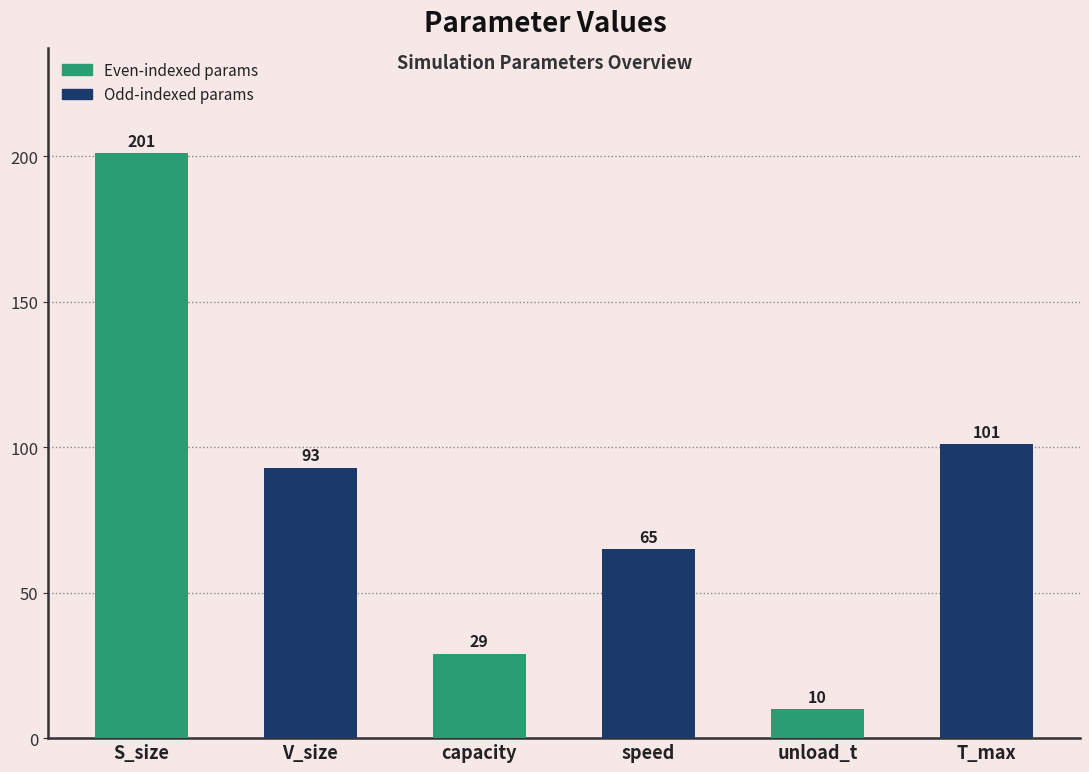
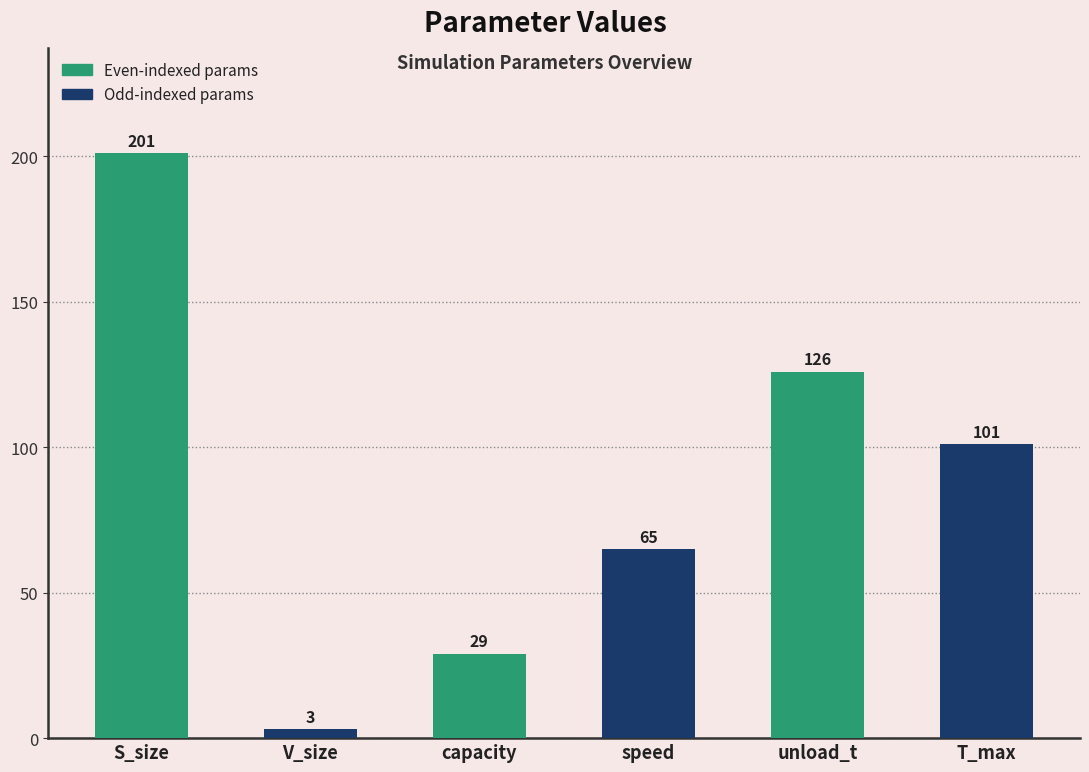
  {
    "S_size": 201,
-   "V_size": 93,
+   "V_size": 3,
    "capacity": 29,
    "speed": 65,
-   "unload_t": 10,
+   "unload_t": 126,
    "T_max": 101
  }
